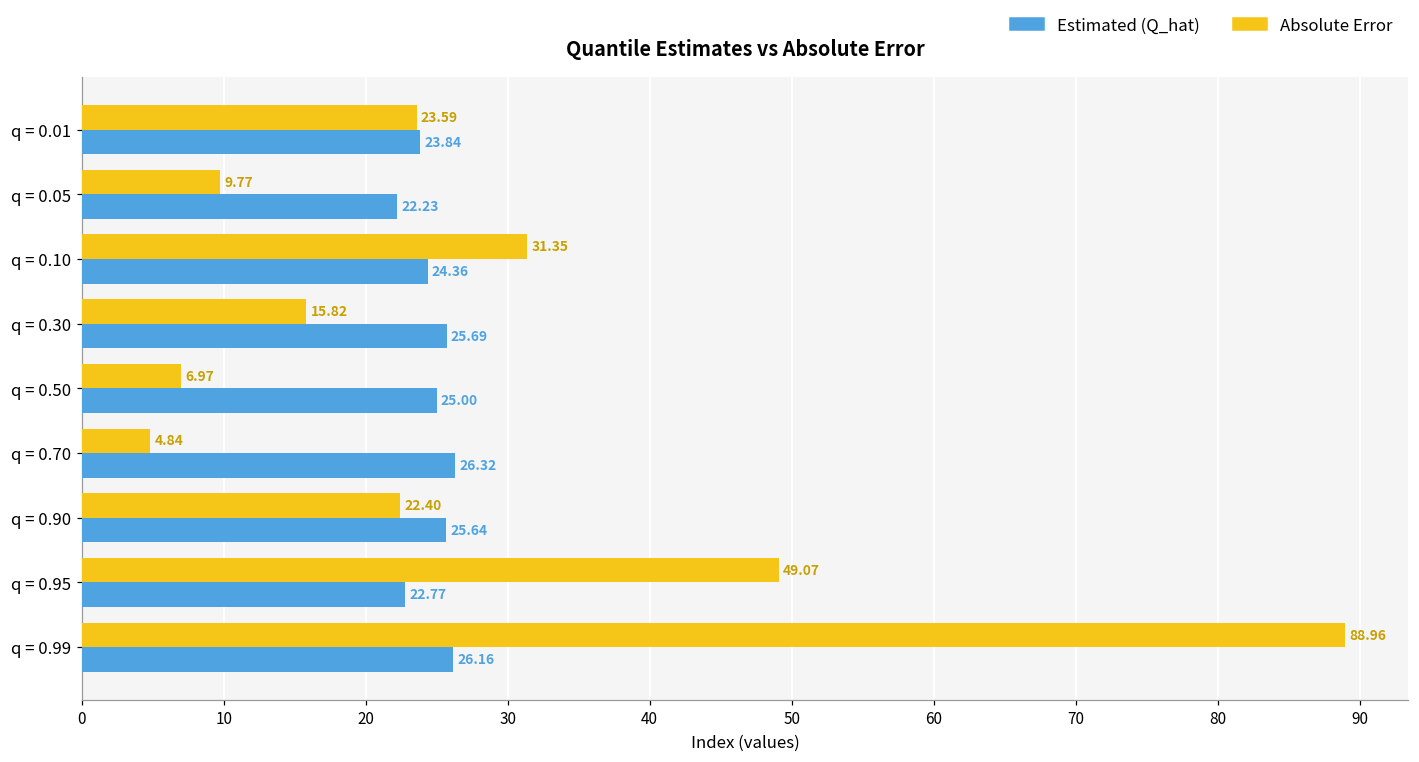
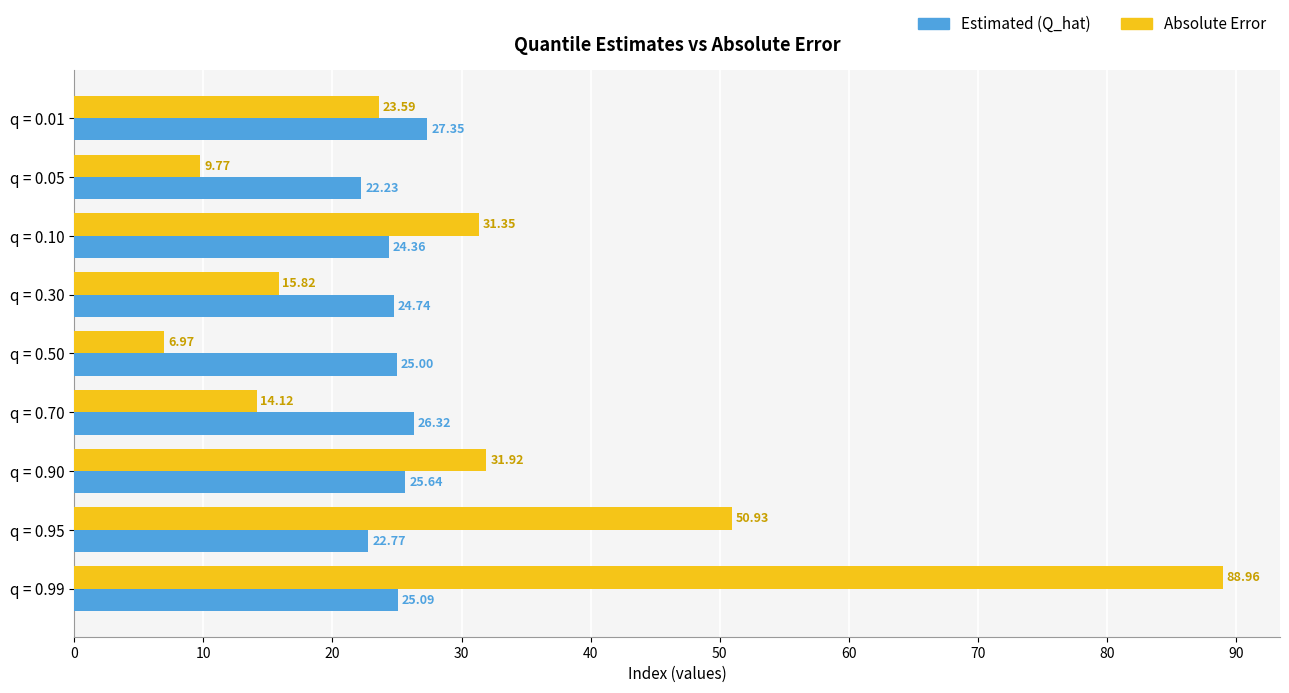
  {
    "Estimated (Q_hat)": {
-     "q = 0.01": 23.84,
+     "q = 0.01": 27.35,
      "q = 0.05": 22.23,
      "q = 0.10": 24.36,
-     "q = 0.30": 25.69,
+     "q = 0.30": 24.74,
      "q = 0.50": 25.00,
      "q = 0.70": 26.32,
      "q = 0.90": 25.64,
      "q = 0.95": 22.77,
-     "q = 0.99": 26.16
+     "q = 0.99": 25.09
    },
    "Absolute Error": {
      "q = 0.01": 23.59,
      "q = 0.05": 9.77,
      "q = 0.10": 31.35,
      "q = 0.30": 15.82,
      "q = 0.50": 6.97,
-     "q = 0.70": 4.84,
-     "q = 0.90": 22.40,
-     "q = 0.95": 49.07,
+     "q = 0.70": 14.12,
+     "q = 0.90": 31.92,
+     "q = 0.95": 50.93,
      "q = 0.99": 88.96
    }
  }
